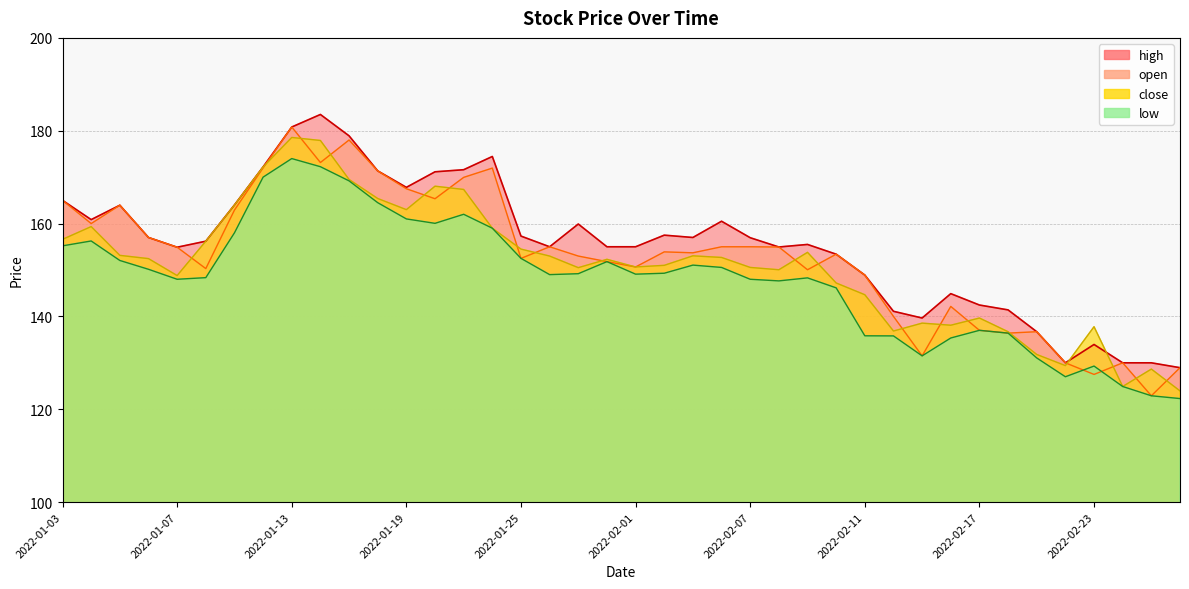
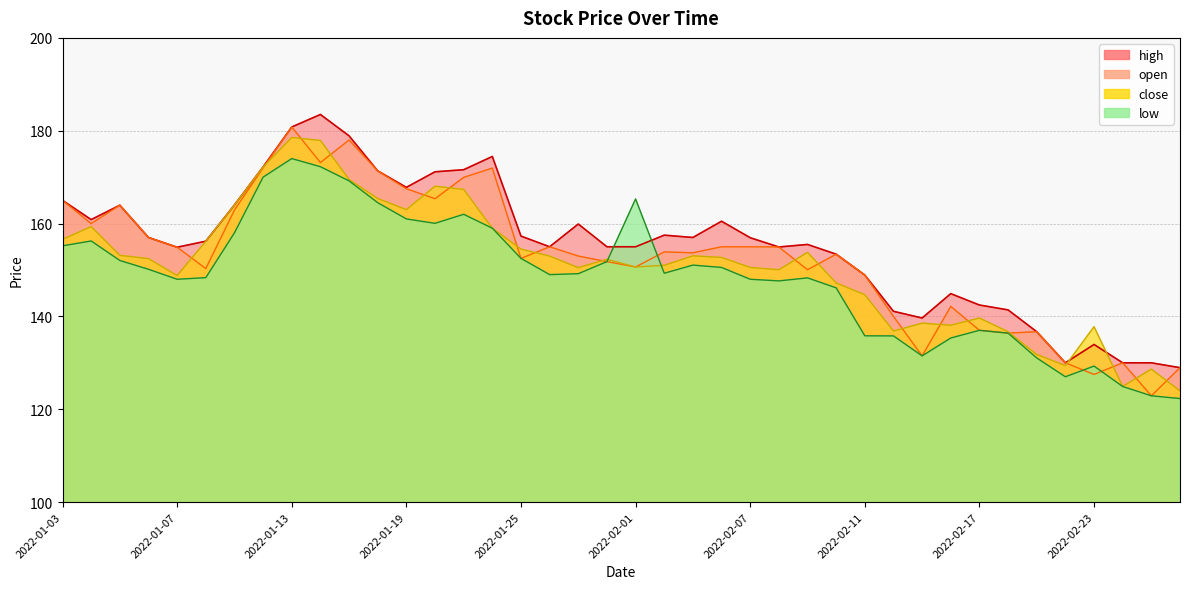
  {
    "close": {
      "2022-01-03": 157,
      "2022-01-07": 149,
      "2022-01-13": 179,
      "2022-01-19": 163,
      "2022-01-25": 155,
      "2022-02-07": 151,
      "2022-02-11": 145,
      "2022-02-17": 140,
      "2022-02-23": 138
    },
    "low": {
      "2022-01-03": 155,
      "2022-01-07": 148,
      "2022-01-13": 174,
      "2022-01-19": 161,
-     "2022-02-01": 149,
+     "2022-02-01": 165,
      "2022-02-07": 148,
      "2022-02-11": 136,
      "2022-02-23": 129
    }
  }
